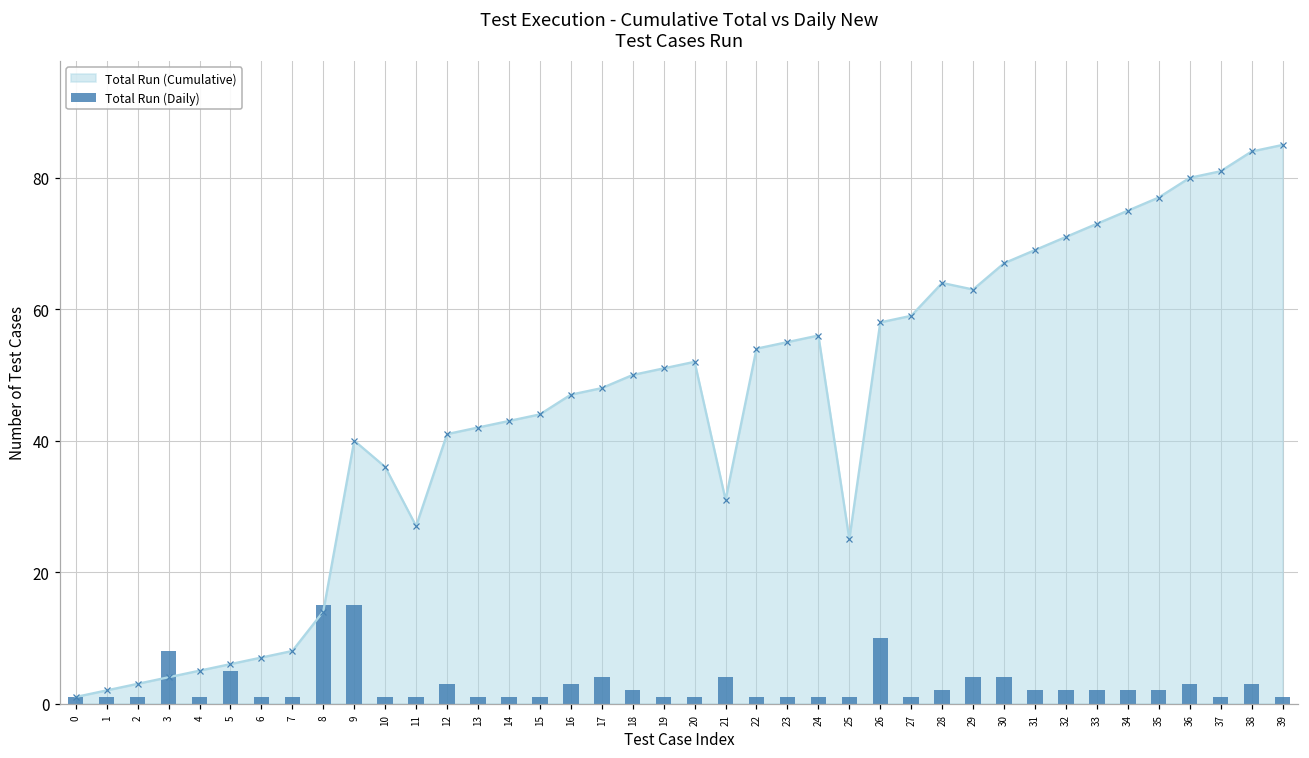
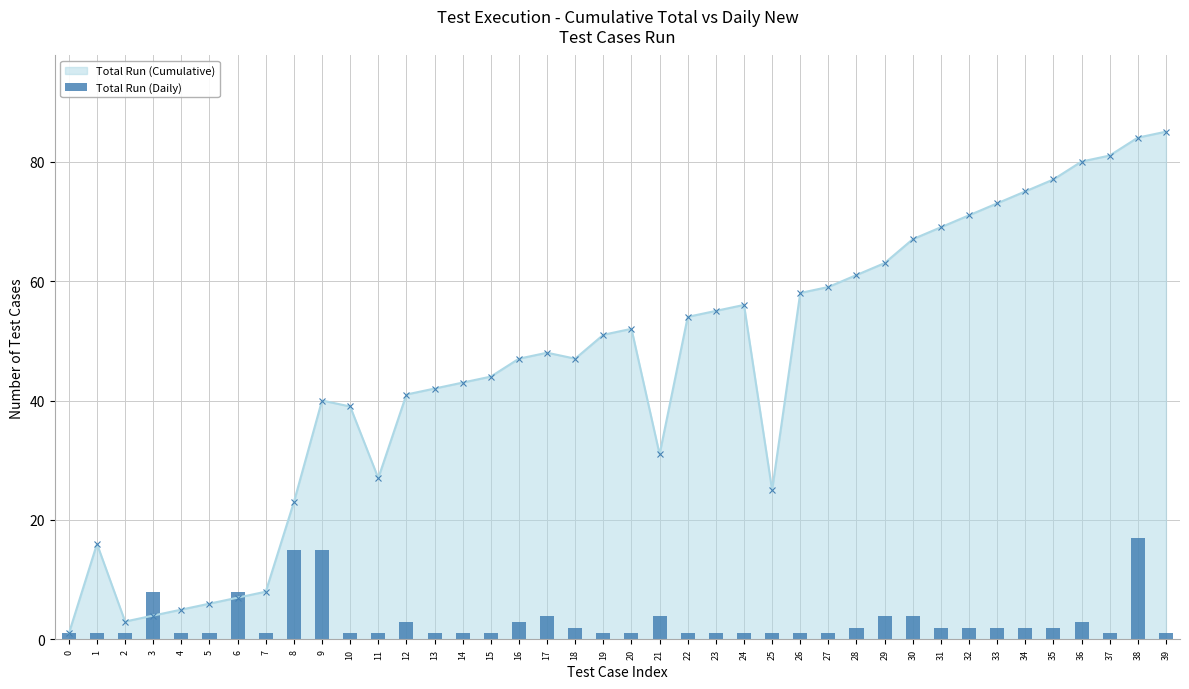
  {
    "Total Run (Cumulative)": {
      "0": 1,
-     "1": 2,
+     "1": 16,
      "2": 3,
      "3": 4,
      "4": 5,
      "5": 6,
      "6": 7,
      "7": 8,
-     "8": 14,
+     "8": 23,
      "9": 40,
-     "10": 36,
+     "10": 39,
      "11": 27,
      "12": 41,
      "13": 42,
      "14": 43,
      "15": 44,
      "16": 47,
      "17": 48,
-     "18": 50,
+     "18": 47,
      "19": 51,
      "20": 52,
      "21": 31,
      "22": 54,
      "23": 55,
      "24": 56,
      "25": 25,
      "26": 58,
      "27": 59,
-     "28": 64,
+     "28": 61,
      "29": 63,
      "30": 67,
      "31": 69,
      "32": 71,
      "33": 73,
      "34": 75,
      "35": 77,
      "36": 80,
      "37": 81,
      "38": 84,
      "39": 85
    },
    "Total Run (Daily)": {
      "0": 1,
      "1": 1,
      "2": 1,
      "3": 8,
      "4": 1,
-     "5": 5,
-     "6": 1,
+     "5": 1,
+     "6": 8,
      "7": 1,
      "8": 15,
      "9": 15,
      "10": 1,
      "11": 1,
      "12": 3,
      "13": 1,
      "14": 1,
      "15": 1,
      "16": 3,
      "17": 4,
      "18": 2,
      "19": 1,
      "20": 1,
      "21": 4,
      "22": 1,
      "23": 1,
      "24": 1,
      "25": 1,
-     "26": 10,
+     "26": 1,
      "27": 1,
      "28": 2,
      "29": 4,
      "30": 4,
      "31": 2,
      "32": 2,
      "33": 2,
      "34": 2,
      "35": 2,
      "36": 3,
      "37": 1,
-     "38": 3,
+     "38": 17,
      "39": 1
    }
  }
